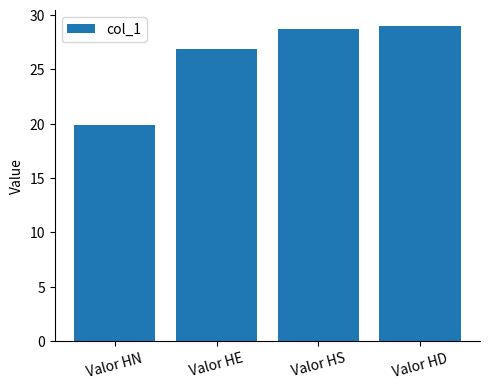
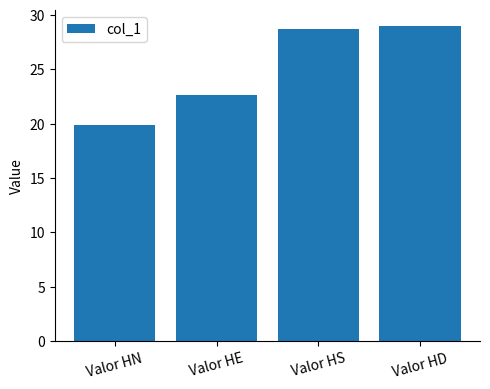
  {
    "Valor HN": 19.9,
-   "Valor HE": 26.9,
+   "Valor HE": 22.6,
    "Valor HS": 28.7,
    "Valor HD": 29.0
  }
